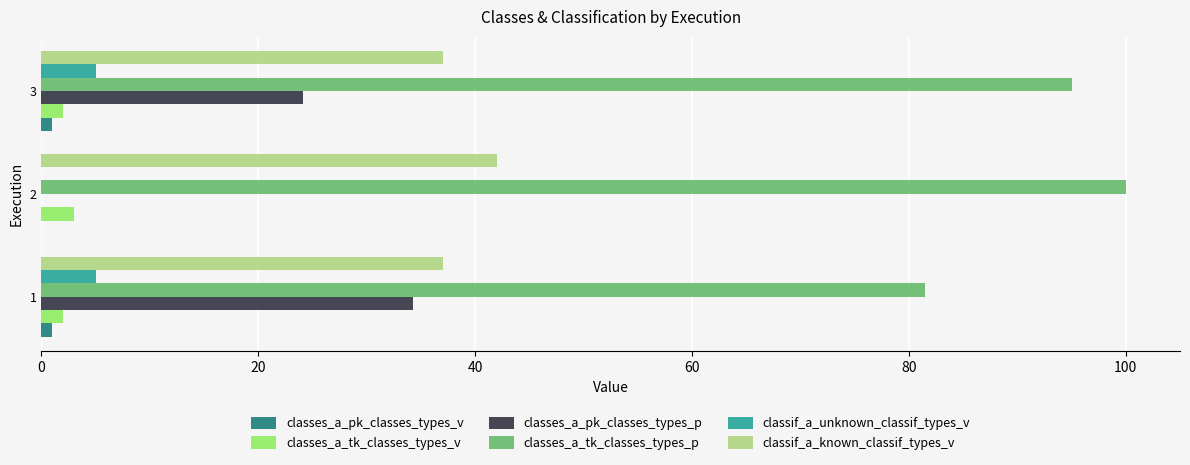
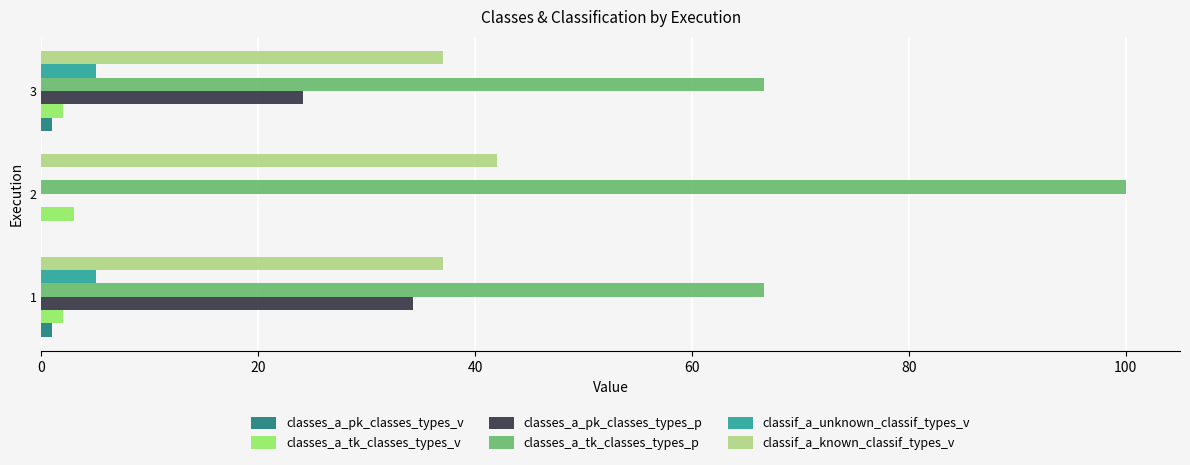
  {
    "classes_a_pk_classes_types_p": {
      "3": 24.1,
      "2": 0.0,
      "1": 34.2
    },
    "classes_a_tk_classes_types_p": {
-     "3": 95.0,
+     "3": 66.7,
      "2": 100.0,
-     "1": 81.5
+     "1": 66.7
    }
  }
